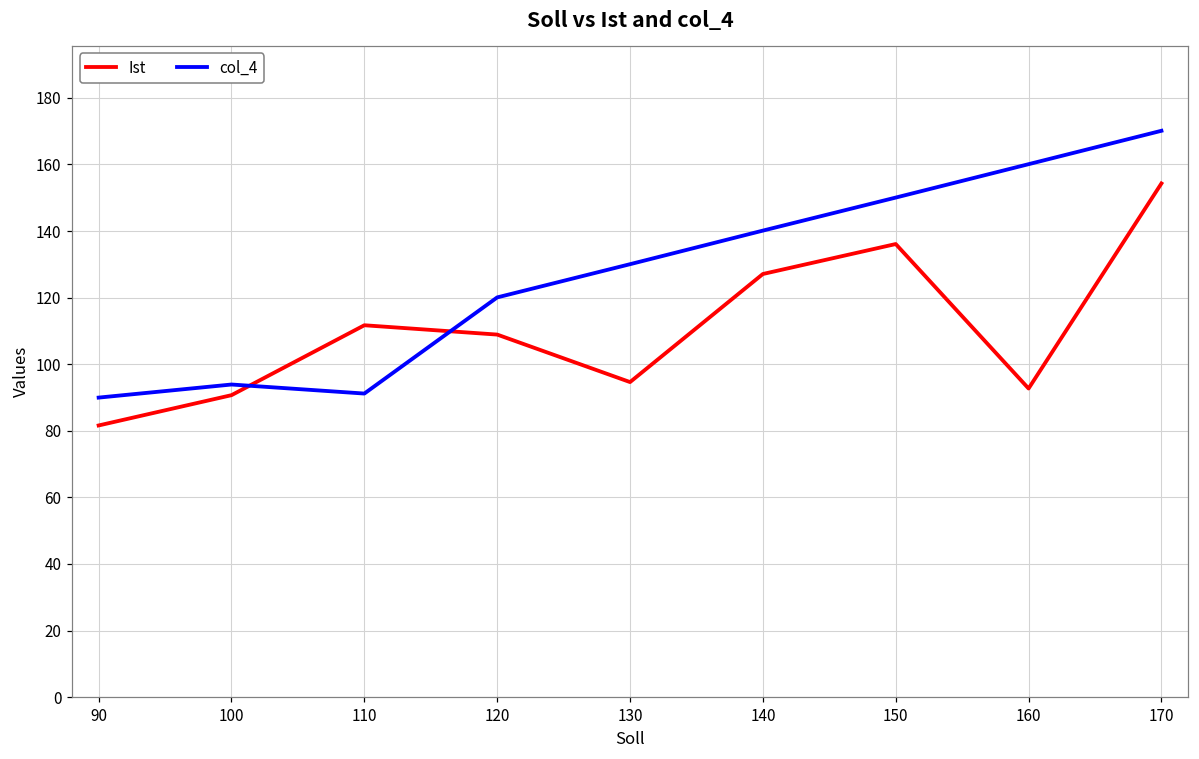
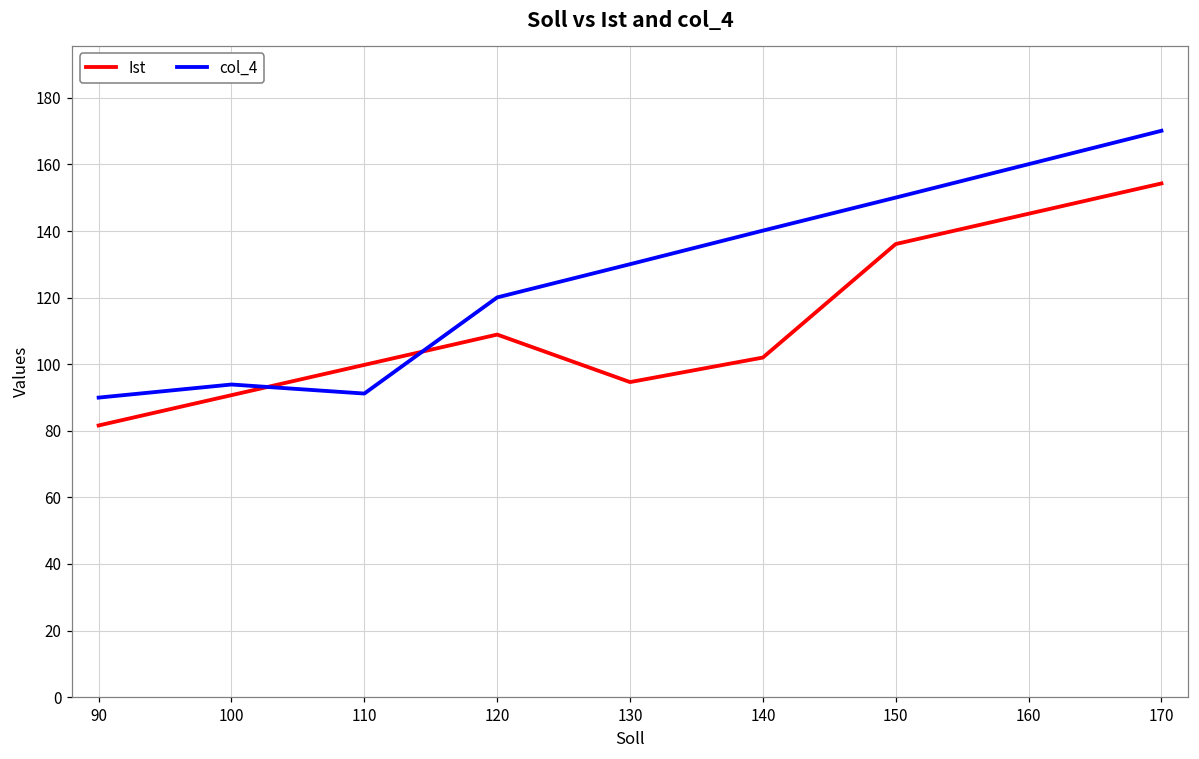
  {
    "Ist": {
      "90": 82,
      "100": 91,
-     "110": 112,
+     "110": 100,
      "120": 109,
      "130": 95,
-     "140": 127,
+     "140": 102,
      "150": 136,
-     "160": 93,
+     "160": 145,
      "170": 154
    },
    "col_4": {
      "90": 90,
      "100": 94,
      "110": 91,
      "120": 120,
      "130": 130,
      "140": 140,
      "150": 150,
      "160": 160,
      "170": 170
    }
  }
